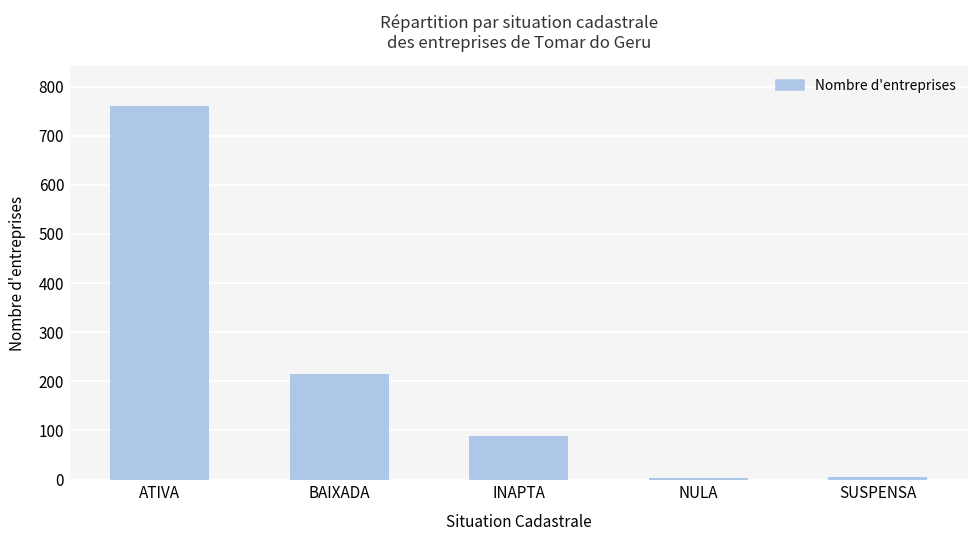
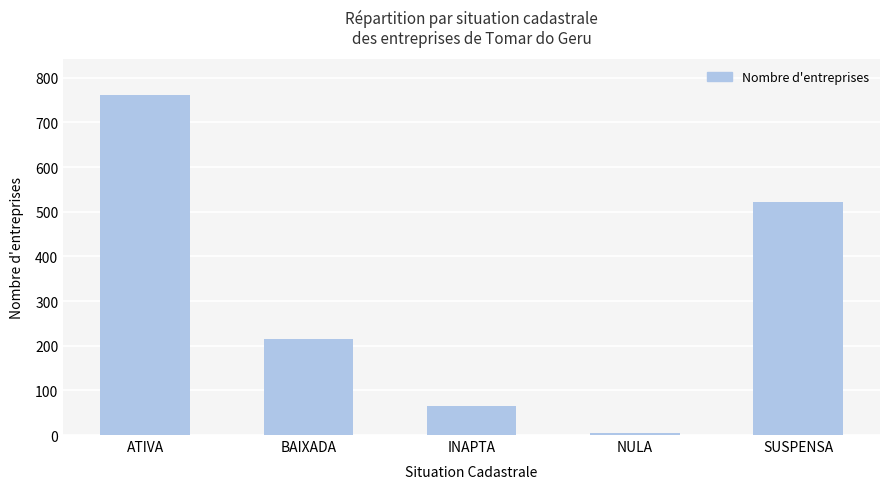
  {
    "ATIVA": 760,
    "BAIXADA": 220,
-   "INAPTA": 90,
-   "SUSPENSA": 10
+   "INAPTA": 70,
+   "SUSPENSA": 520
  }
